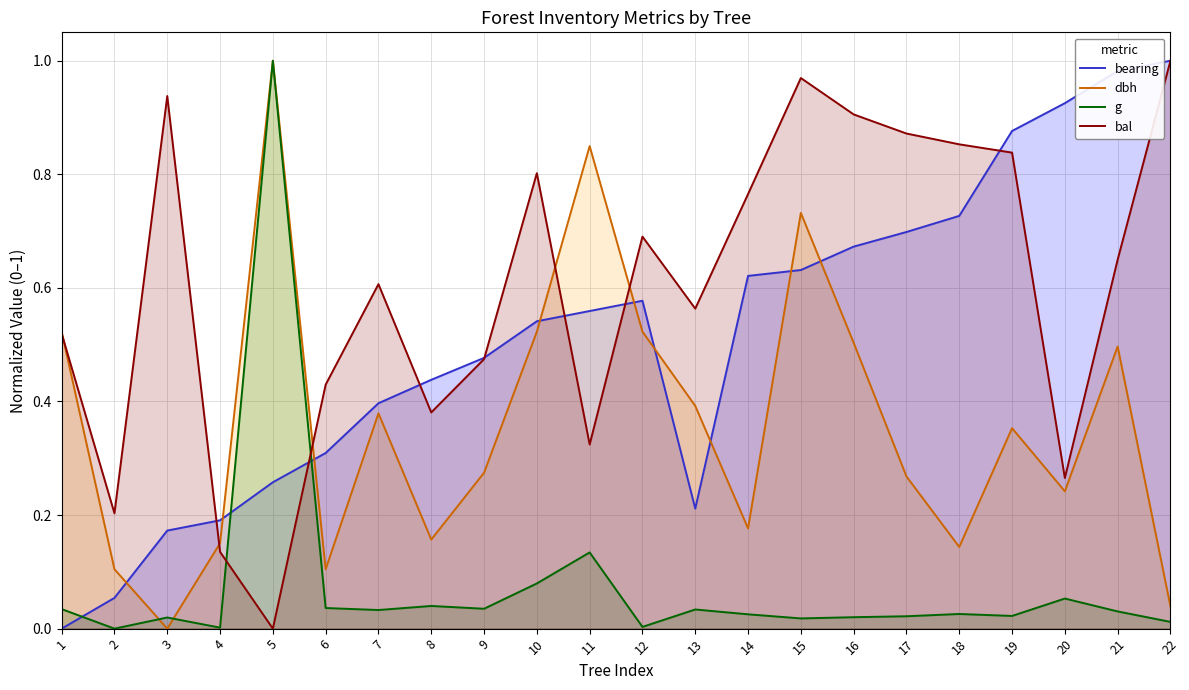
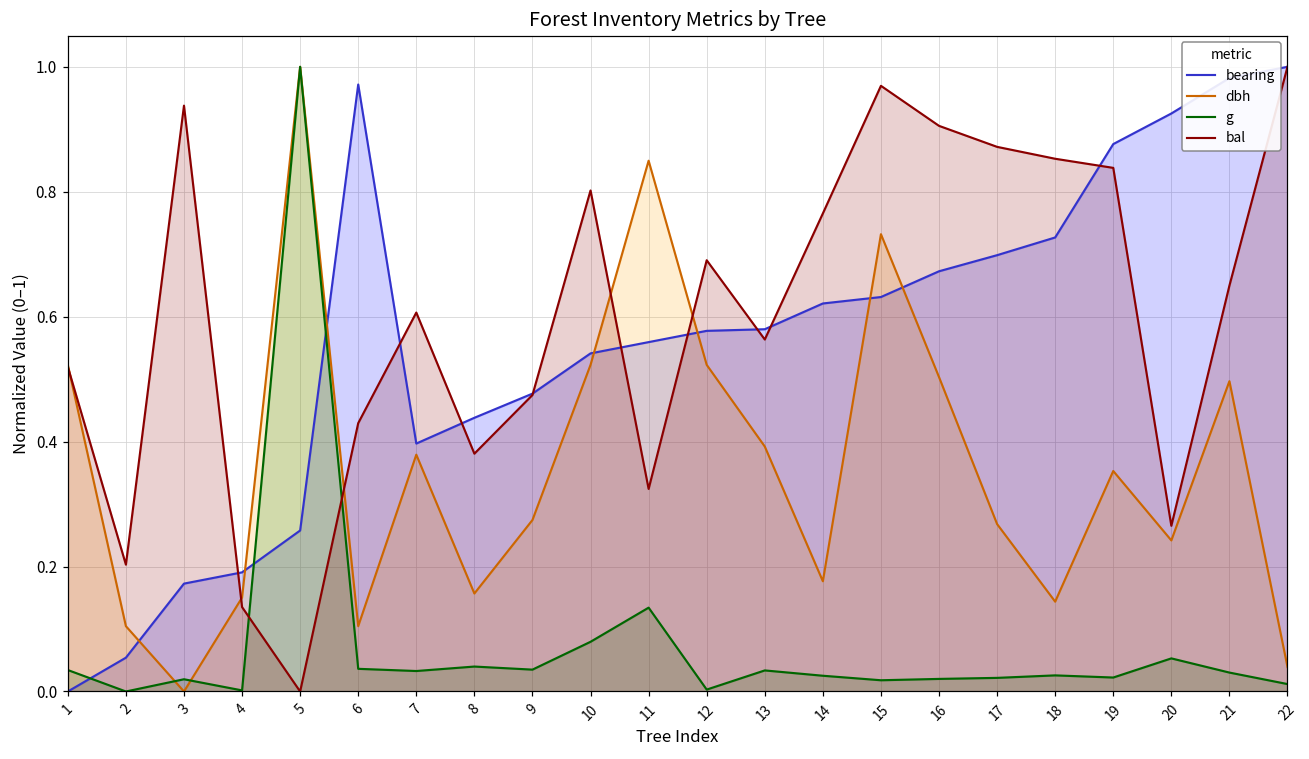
  {
    "bearing": {
      "1": 0.00,
      "2": 0.05,
      "3": 0.17,
      "4": 0.19,
      "5": 0.26,
-     "6": 0.31,
+     "6": 0.97,
      "7": 0.40,
      "8": 0.44,
      "10": 0.54,
      "11": 0.56,
      "12": 0.58,
-     "13": 0.21,
+     "13": 0.58,
      "14": 0.62,
      "15": 0.63,
      "16": 0.67,
      "17": 0.70,
      "18": 0.73,
      "19": 0.88,
      "20": 0.93
    },
    "dbh": {
      "2": 0.10,
      "3": 0.00,
      "4": 0.15,
      "6": 0.10,
      "7": 0.38,
      "8": 0.16,
      "9": 0.27,
      "10": 0.52,
      "11": 0.85,
      "12": 0.52,
      "13": 0.39,
      "14": 0.18,
      "15": 0.73,
      "16": 0.50,
      "17": 0.27,
      "18": 0.14,
      "19": 0.35,
      "20": 0.24,
      "21": 0.50,
      "22": 0.04
    },
    "g": {
      "1": 0.03,
      "2": 0.00,
      "3": 0.02,
      "4": 0.00,
      "6": 0.04,
      "7": 0.03,
      "8": 0.04,
      "9": 0.03,
      "10": 0.08,
      "11": 0.13,
      "12": 0.00,
      "13": 0.03,
      "14": 0.03,
      "15": 0.02,
      "16": 0.02,
      "17": 0.02,
      "18": 0.03,
      "19": 0.02,
      "20": 0.05,
      "21": 0.03,
      "22": 0.01
    },
    "bal": {
      "2": 0.20,
      "3": 0.94,
      "4": 0.14,
      "5": 0.00,
      "6": 0.43,
      "7": 0.61,
      "8": 0.38,
      "10": 0.80,
      "11": 0.32,
      "12": 0.69,
      "13": 0.56,
      "14": 0.77,
      "15": 0.97,
      "16": 0.91,
      "17": 0.87,
      "18": 0.85,
      "19": 0.84,
      "20": 0.27,
      "21": 0.65
    }
  }
